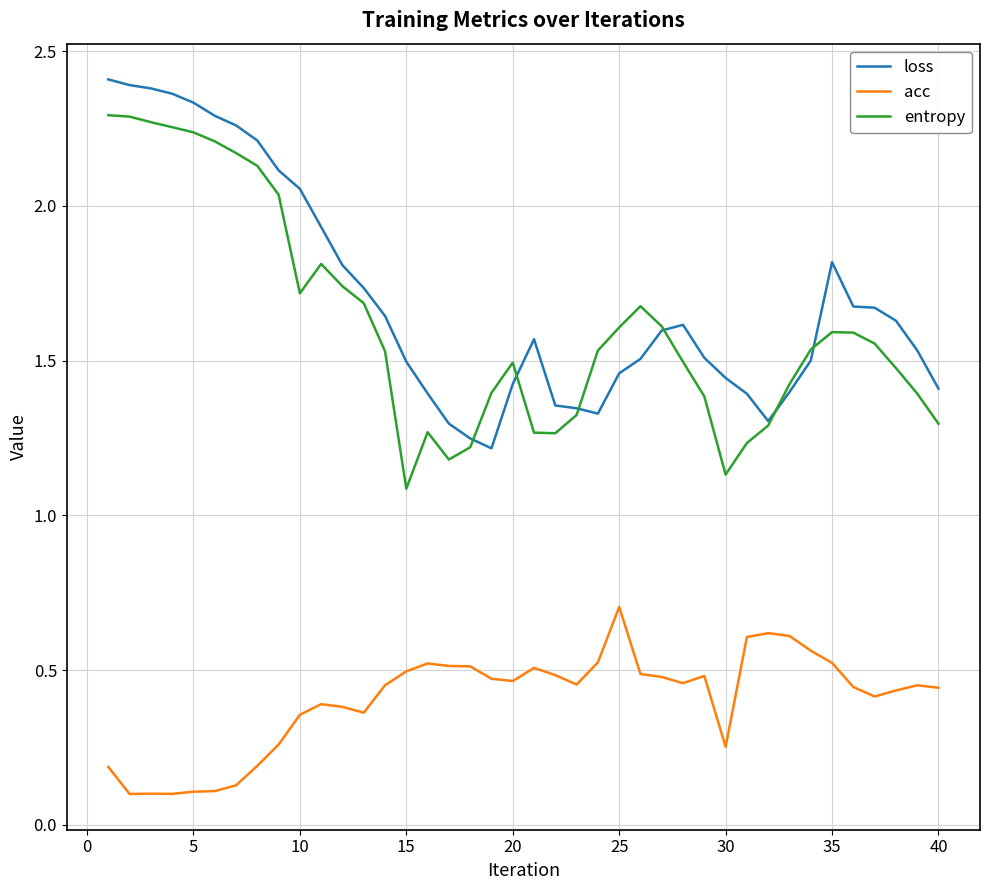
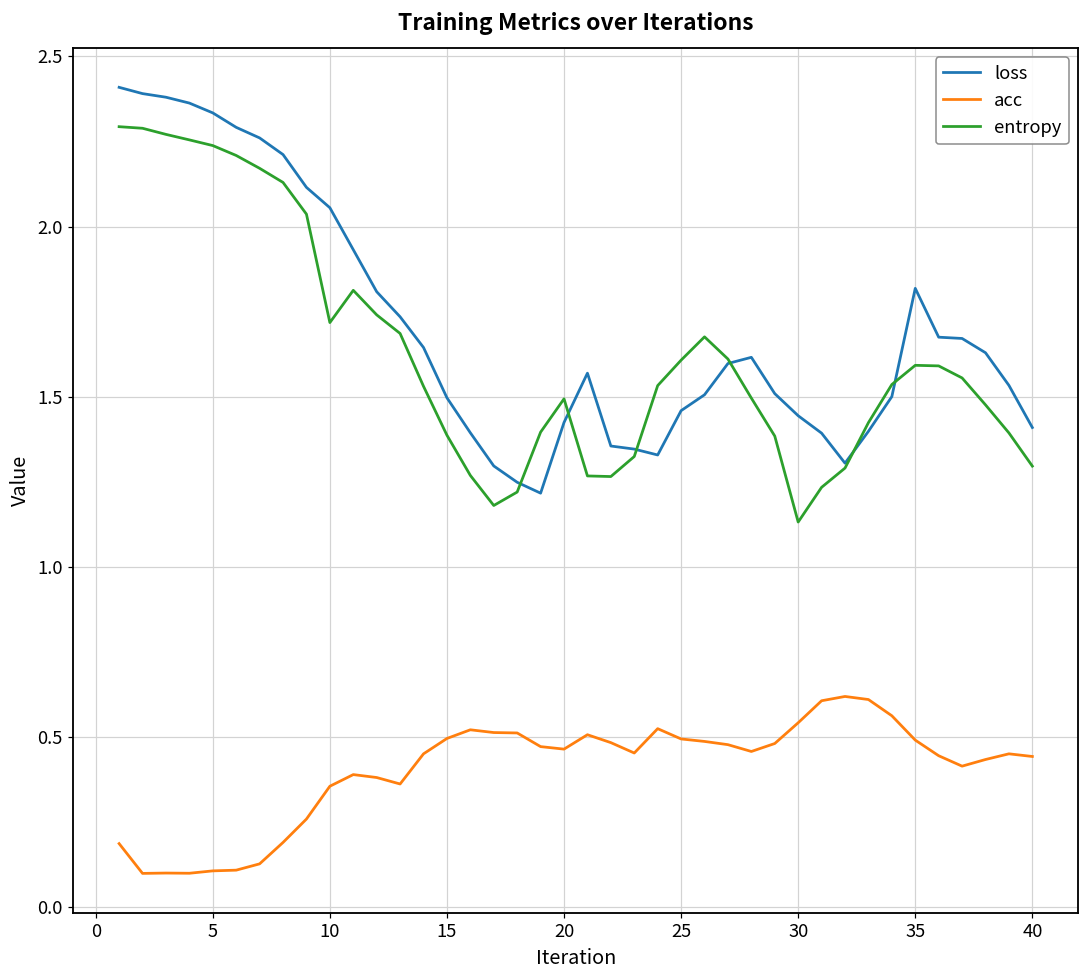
  {
    "loss": {
      "5": 2.33,
      "10": 2.06,
      "15": 1.50,
      "20": 1.42,
      "25": 1.46,
      "30": 1.44,
      "35": 1.82,
      "40": 1.41
    },
    "acc": {
      "5": 0.11,
      "10": 0.36,
      "15": 0.50,
      "20": 0.47,
-     "25": 0.70,
-     "30": 0.25,
-     "35": 0.52,
+     "25": 0.49,
+     "30": 0.54,
+     "35": 0.49,
      "40": 0.44
    },
    "entropy": {
      "5": 2.24,
      "10": 1.72,
-     "15": 1.09,
+     "15": 1.39,
      "20": 1.49,
      "25": 1.61,
      "30": 1.13,
      "35": 1.59,
      "40": 1.30
    }
  }
